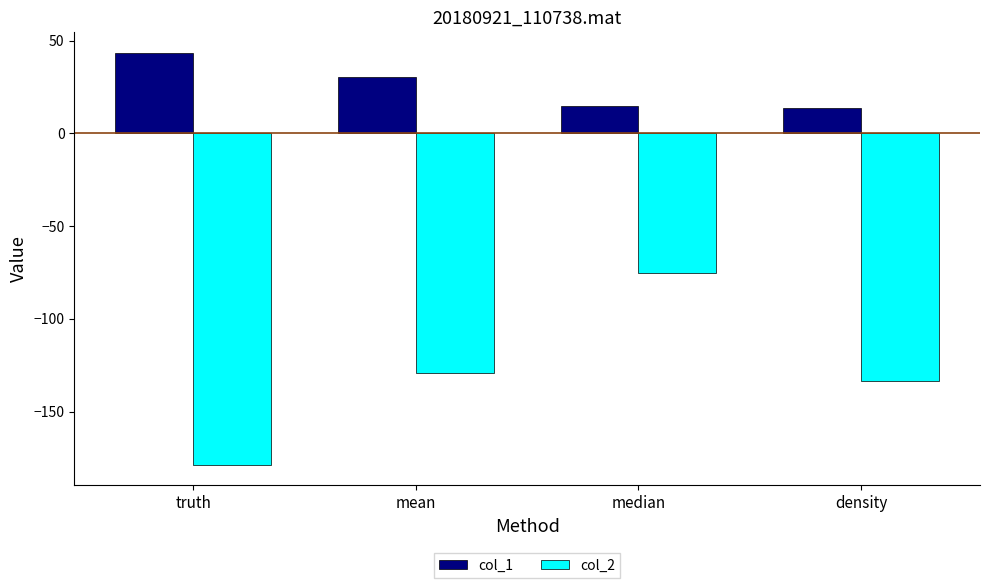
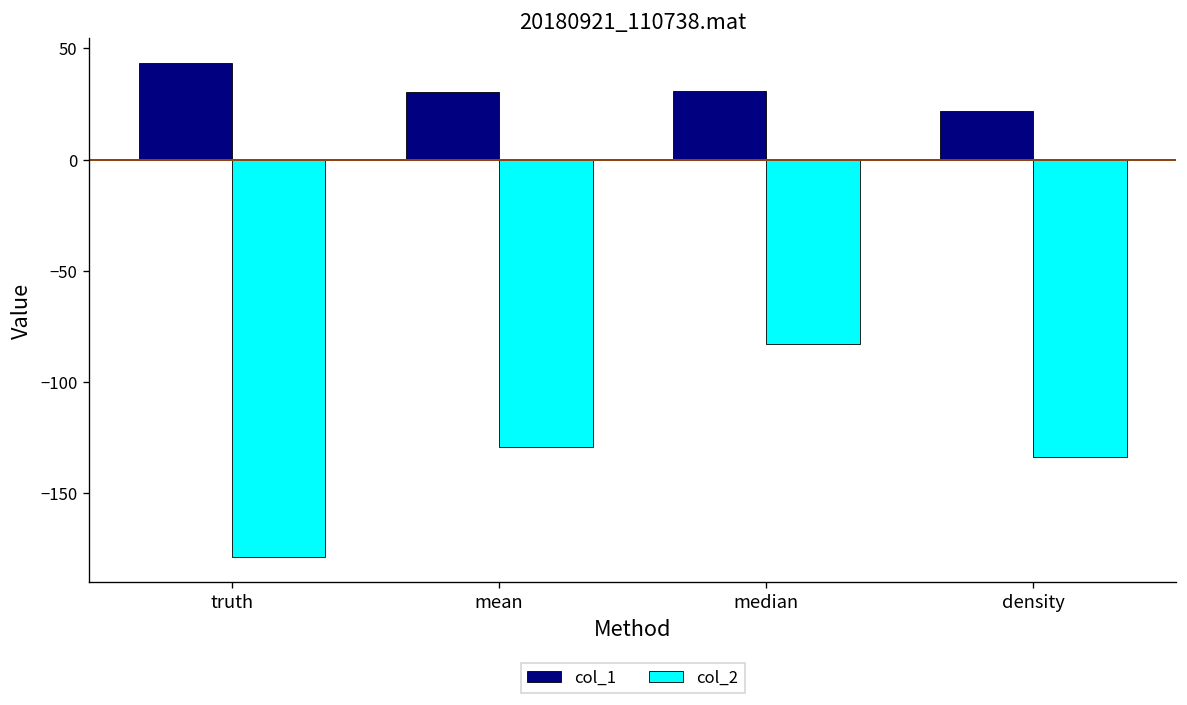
  {
    "col_1": {
      "truth": 43,
      "mean": 30,
-     "median": 15,
-     "density": 13
+     "median": 31,
+     "density": 22
    },
    "col_2": {
      "truth": -179,
      "mean": -129,
-     "median": -75,
+     "median": -83,
      "density": -134
    }
  }
